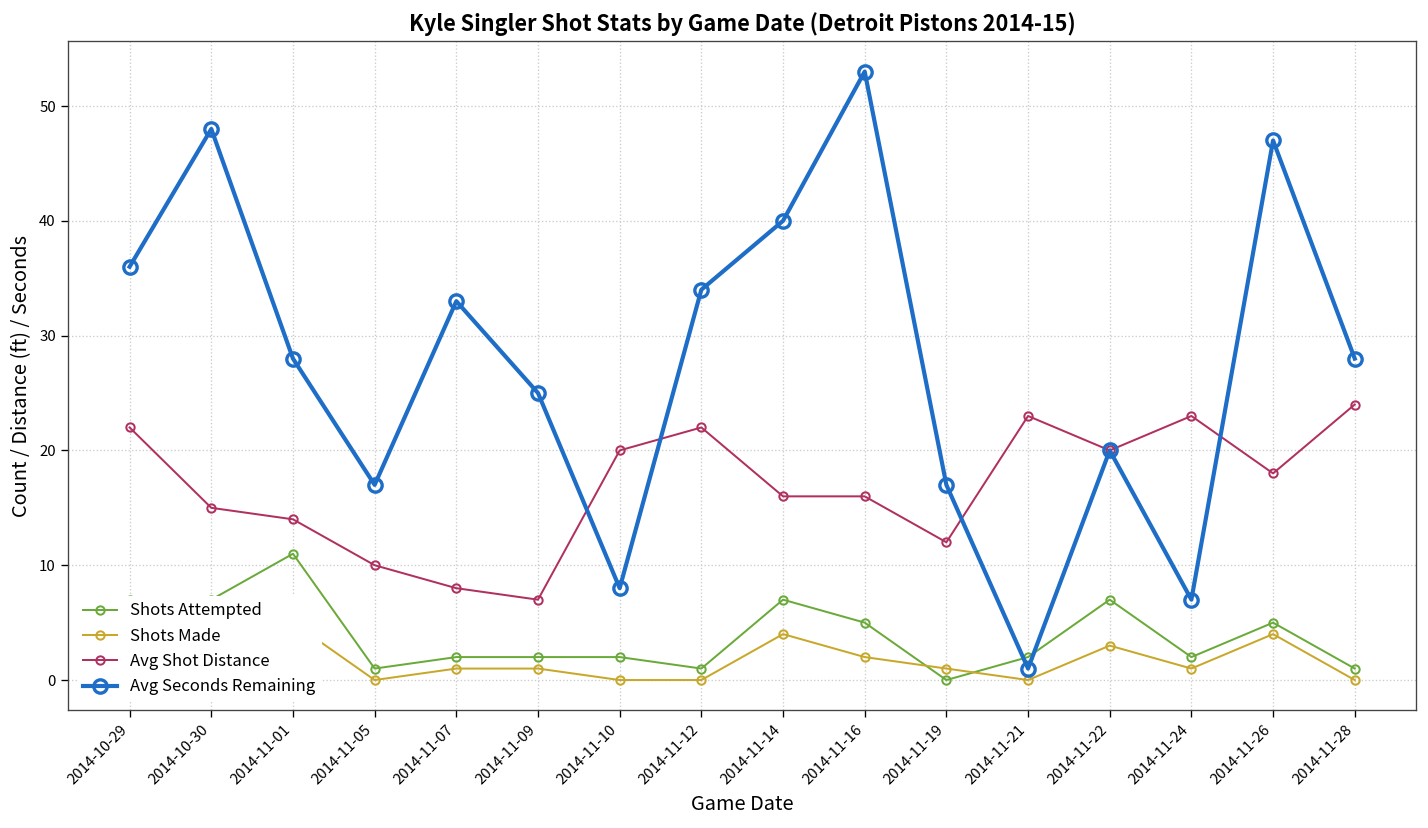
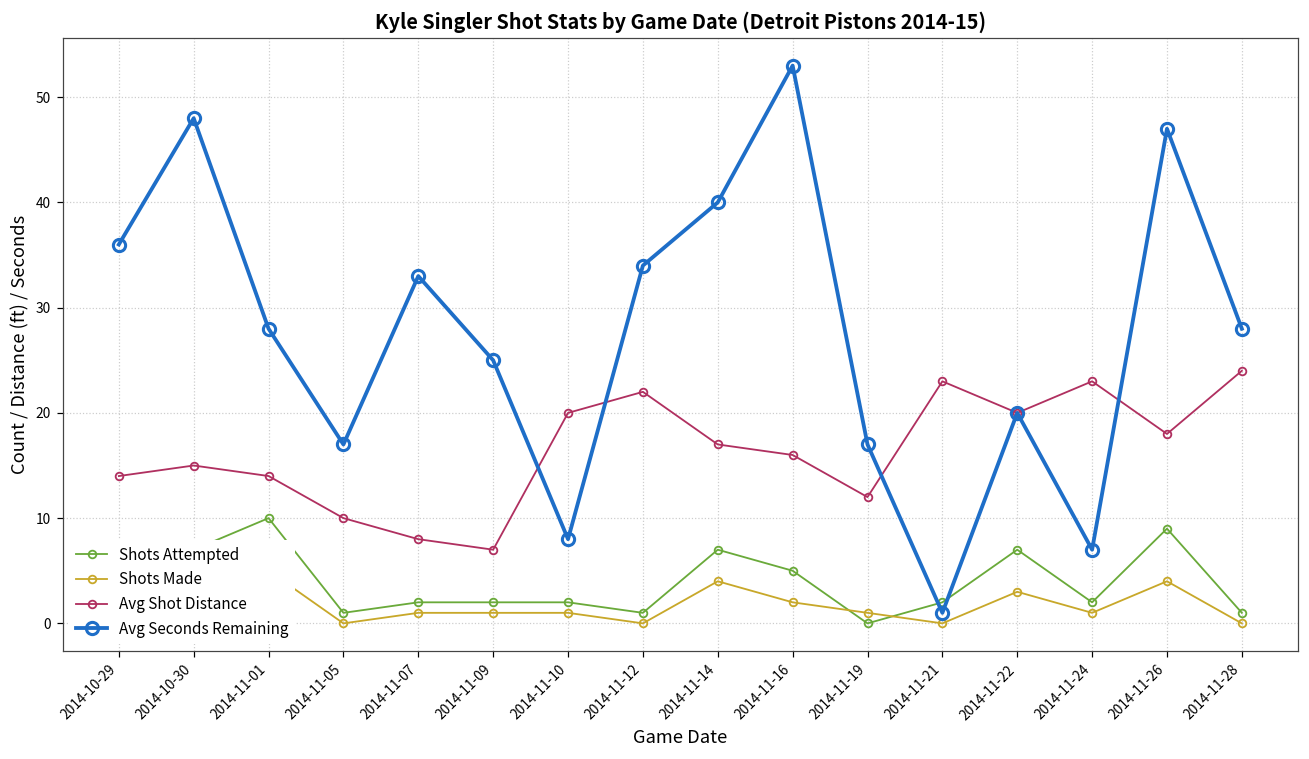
  {
    "Shots Attempted": {
-     "2014-11-01": 11,
+     "2014-11-01": 10,
      "2014-11-05": 1,
      "2014-11-07": 2,
      "2014-11-09": 2,
      "2014-11-10": 2,
      "2014-11-12": 1,
      "2014-11-14": 7,
      "2014-11-16": 5,
      "2014-11-19": 0,
      "2014-11-21": 2,
      "2014-11-22": 7,
      "2014-11-24": 2,
-     "2014-11-26": 5,
+     "2014-11-26": 9,
      "2014-11-28": 1
    },
    "Shots Made": {
      "2014-11-05": 0,
      "2014-11-07": 1,
      "2014-11-09": 1,
-     "2014-11-10": 0,
+     "2014-11-10": 1,
      "2014-11-12": 0,
      "2014-11-14": 4,
      "2014-11-16": 2,
      "2014-11-19": 1,
      "2014-11-21": 0,
      "2014-11-22": 3,
      "2014-11-24": 1,
      "2014-11-26": 4,
      "2014-11-28": 0
    },
    "Avg Shot Distance": {
-     "2014-10-29": 22,
+     "2014-10-29": 14,
      "2014-10-30": 15,
      "2014-11-01": 14,
      "2014-11-05": 10,
      "2014-11-07": 8,
      "2014-11-09": 7,
      "2014-11-10": 20,
      "2014-11-12": 22,
-     "2014-11-14": 16,
+     "2014-11-14": 17,
      "2014-11-16": 16,
      "2014-11-19": 12,
      "2014-11-21": 23,
      "2014-11-24": 23,
      "2014-11-26": 18,
      "2014-11-28": 24
    },
    "Avg Seconds Remaining": {
      "2014-10-29": 36,
      "2014-10-30": 48,
      "2014-11-01": 28,
      "2014-11-05": 17,
      "2014-11-07": 33,
      "2014-11-09": 25,
      "2014-11-10": 8,
      "2014-11-12": 34,
      "2014-11-14": 40,
      "2014-11-16": 53,
      "2014-11-19": 17,
      "2014-11-21": 1,
      "2014-11-24": 7,
      "2014-11-26": 47,
      "2014-11-28": 28
    }
  }
